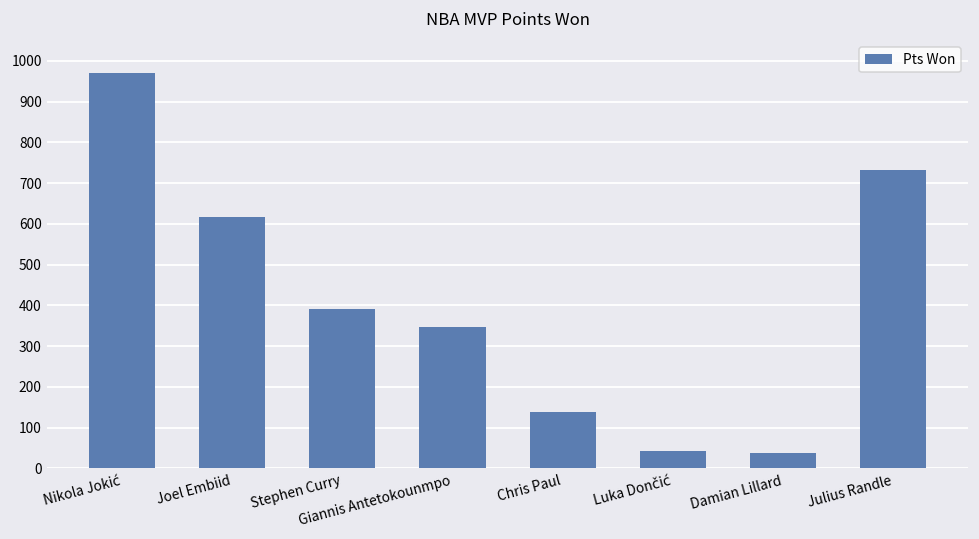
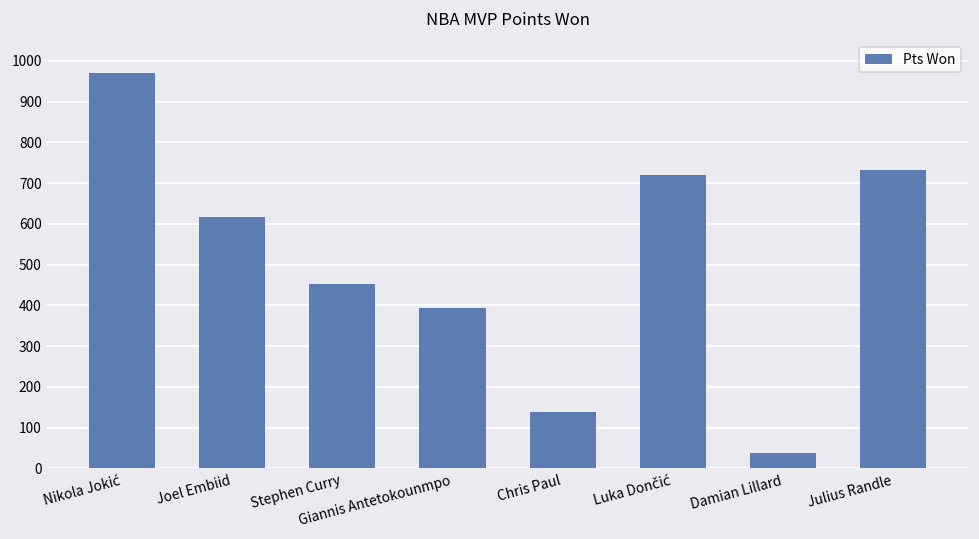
  {
    "Nikola Jokić": 970,
    "Joel Embiid": 620,
-   "Stephen Curry": 390,
-   "Giannis Antetokounmpo": 350,
+   "Stephen Curry": 450,
+   "Giannis Antetokounmpo": 390,
    "Chris Paul": 140,
-   "Luka Dončić": 40,
+   "Luka Dončić": 720,
    "Damian Lillard": 40,
    "Julius Randle": 730
  }
